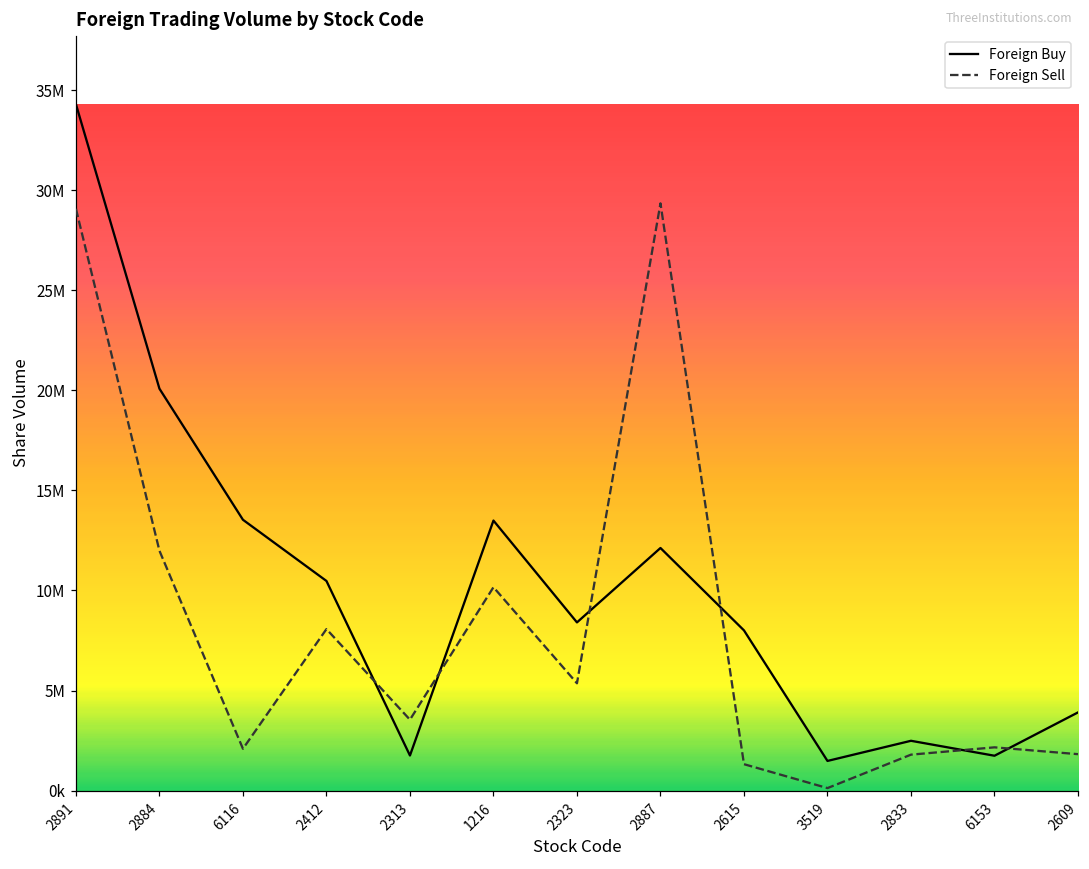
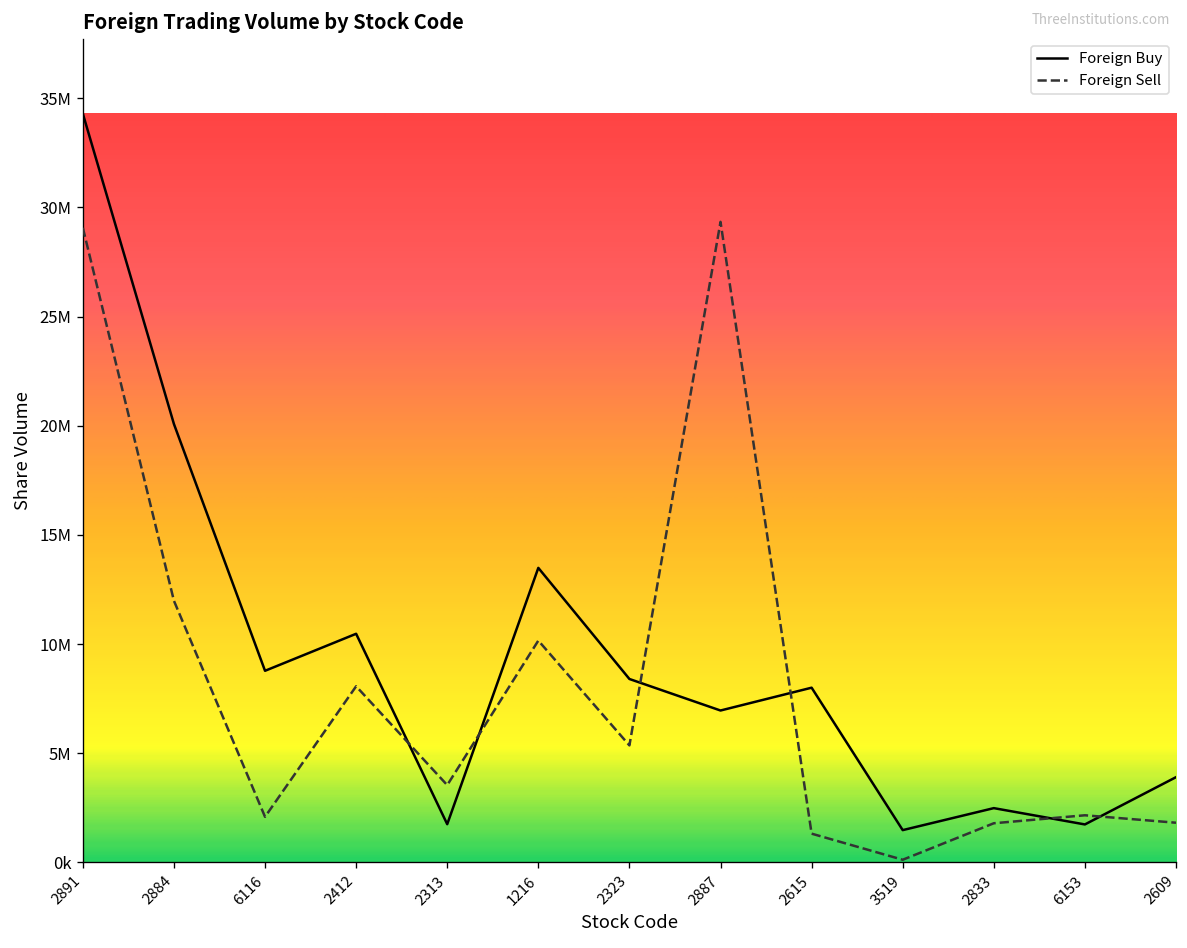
  {
    "Foreign Buy": {
      "2891": 34300000,
      "2884": 20100000,
-     "6116": 13500000,
+     "6116": 8800000,
      "2412": 10500000,
      "2313": 1800000,
      "1216": 13500000,
      "2323": 8400000,
-     "2887": 12100000,
+     "2887": 7000000,
      "2615": 8000000,
      "3519": 1500000,
      "2833": 2500000,
      "6153": 1700000,
      "2609": 3900000
    },
    "Foreign Sell": {
      "2891": 29100000,
      "2884": 12000000,
      "6116": 2100000,
      "2412": 8100000,
      "2313": 3500000,
      "1216": 10200000,
      "2323": 5400000,
      "2887": 29300000,
      "2615": 1300000,
      "3519": 100000,
      "2833": 1800000,
      "6153": 2200000,
      "2609": 1800000
    }
  }
